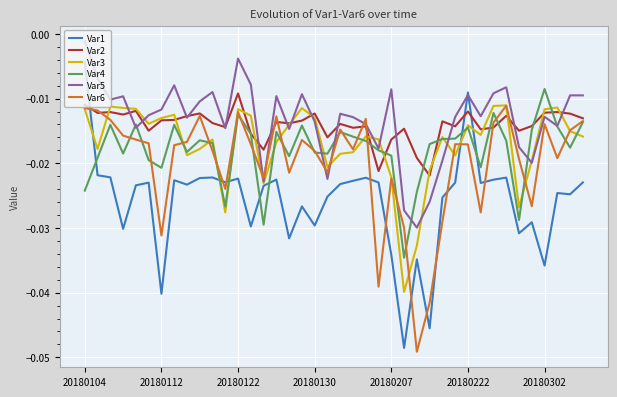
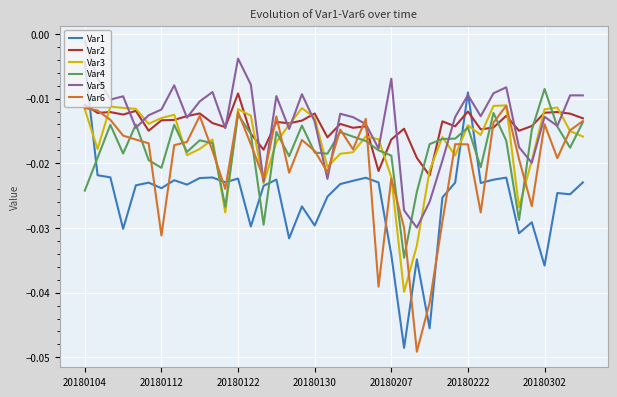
  {
    "Var1": {
-     "20180112": -0.040,
+     "20180112": -0.024,
      "20180122": -0.022,
      "20180130": -0.030,
      "20180207": -0.034,
      "20180302": -0.036
    },
    "Var2": {
      "20180122": -0.009,
      "20180130": -0.012,
      "20180207": -0.016,
      "20180222": -0.012,
      "20180302": -0.012
    },
    "Var3": {
      "20180122": -0.012,
      "20180130": -0.013,
      "20180302": -0.012
    },
    "Var4": {
      "20180104": -0.024,
      "20180112": -0.021,
      "20180122": -0.013,
      "20180207": -0.019,
      "20180302": -0.009
    },
    "Var5": {
      "20180112": -0.012,
      "20180122": -0.004,
      "20180130": -0.014,
-     "20180207": -0.009,
+     "20180207": -0.007,
      "20180302": -0.013
    },
    "Var6": {
      "20180112": -0.031,
      "20180122": -0.012,
      "20180222": -0.017,
      "20180302": -0.014
    }
  }
